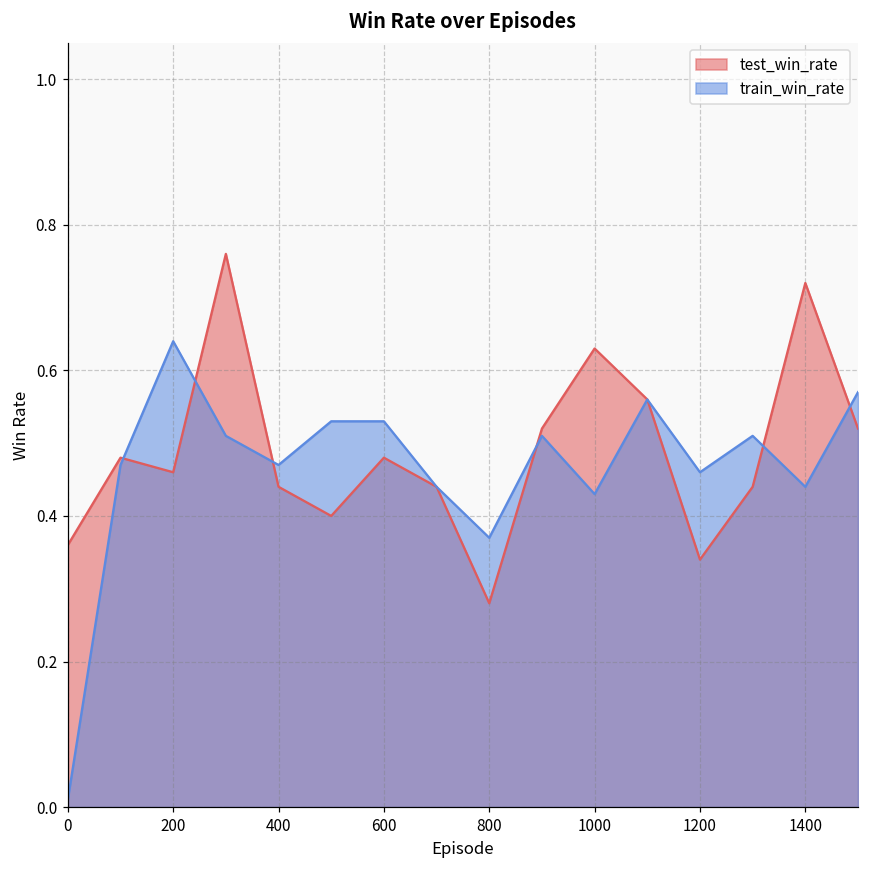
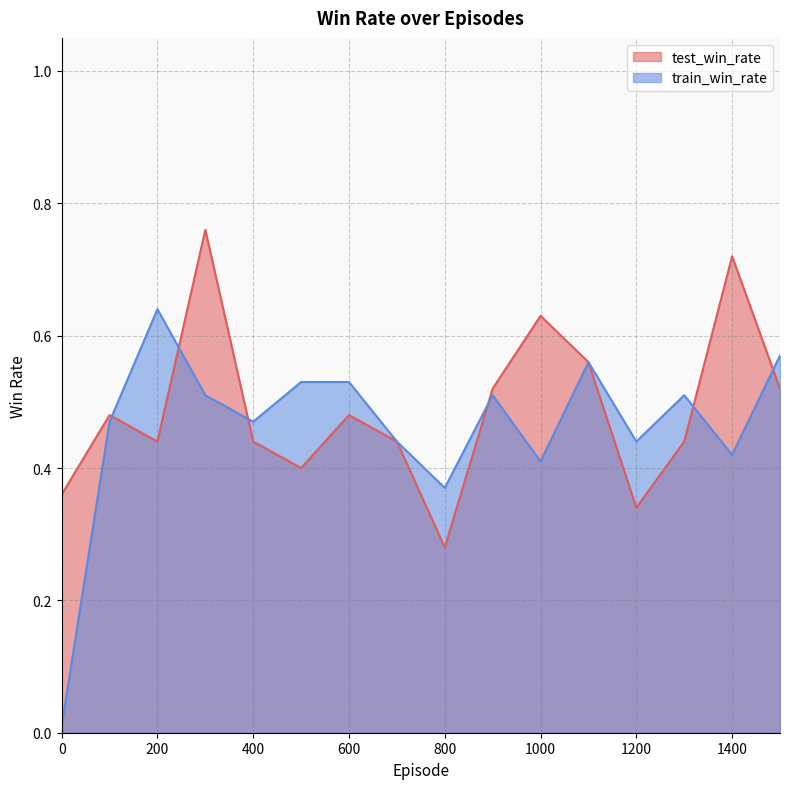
  {
    "test_win_rate": {
      "0": 0.36,
-     "200": 0.46,
+     "200": 0.44,
      "400": 0.44,
      "600": 0.48,
      "800": 0.28,
      "1000": 0.63,
      "1200": 0.34,
      "1400": 0.72
    },
    "train_win_rate": {
      "0": 0.01,
      "200": 0.64,
      "400": 0.47,
      "600": 0.53,
      "800": 0.37,
-     "1000": 0.43,
-     "1200": 0.46,
-     "1400": 0.44
+     "1000": 0.41,
+     "1200": 0.44,
+     "1400": 0.42
    }
  }
